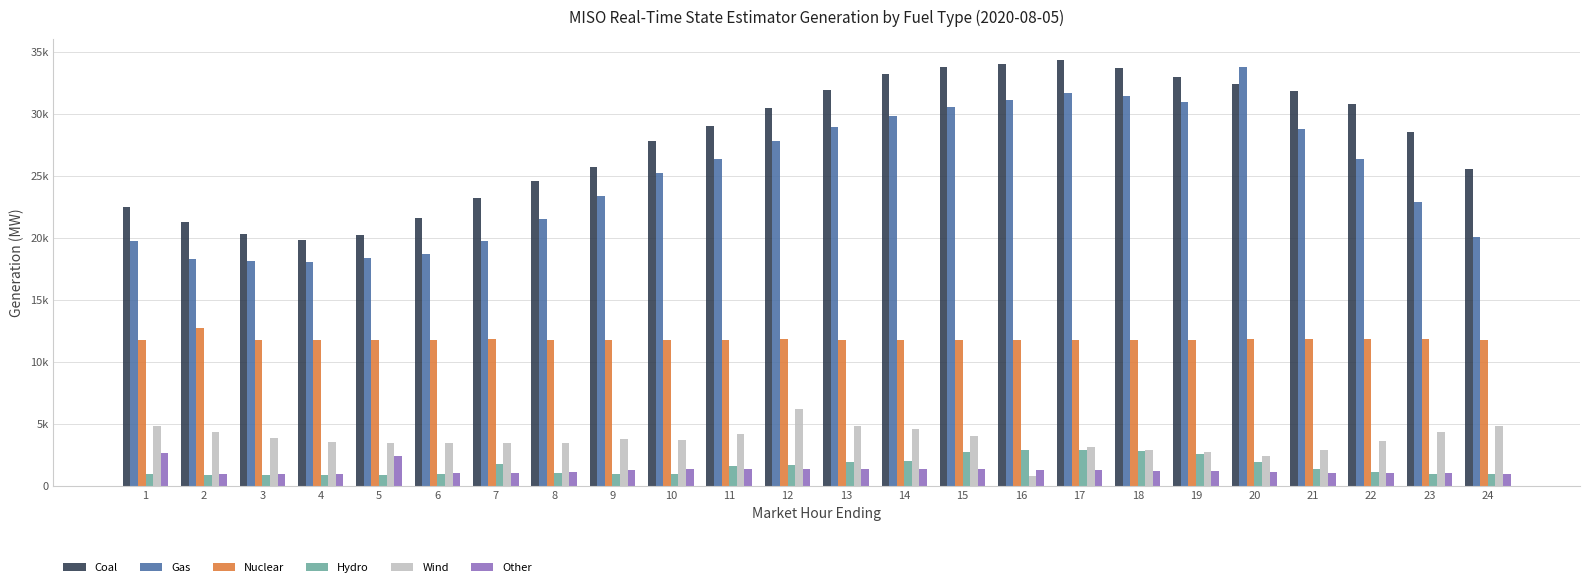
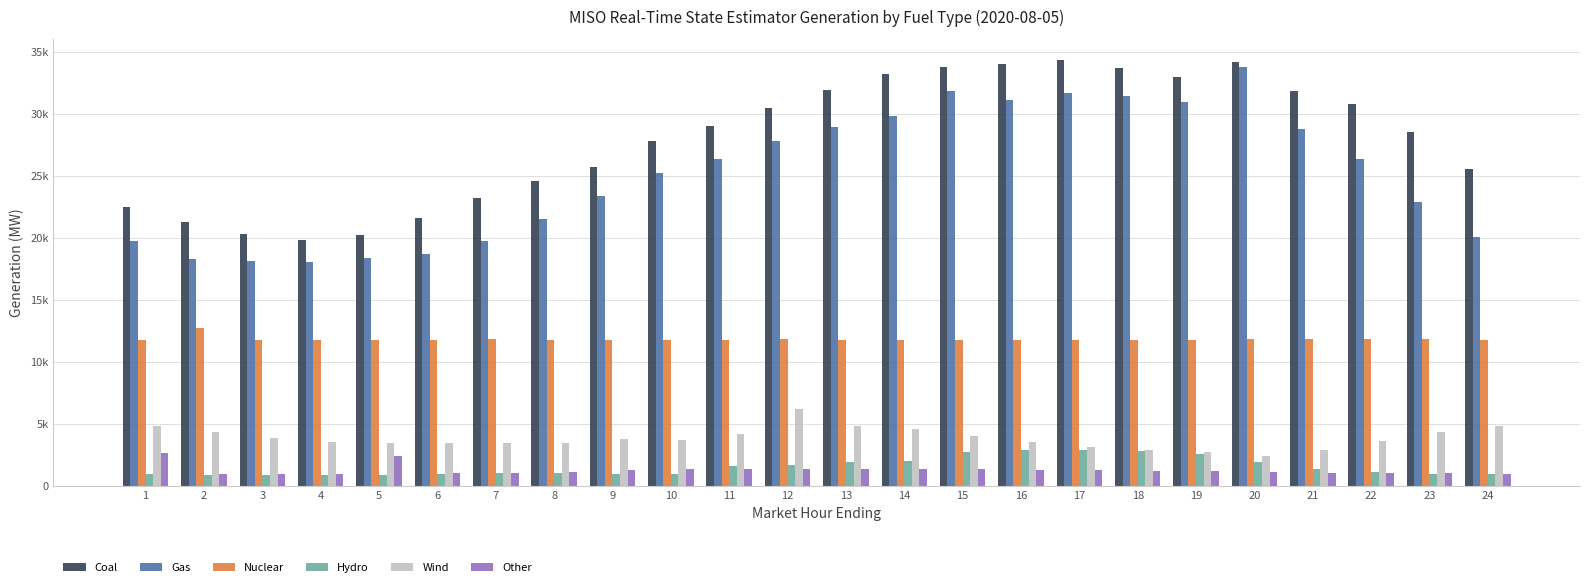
  {
    "Coal": {
      "1": 22400,
      "2": 21200,
      "3": 20300,
      "4": 19800,
      "5": 20200,
      "6": 21600,
      "7": 23200,
      "8": 24600,
      "9": 25700,
      "10": 27800,
      "11": 29000,
      "12": 30400,
      "13": 31900,
      "14": 33200,
      "15": 33700,
      "16": 34000,
      "17": 34300,
      "18": 33700,
      "19": 33000,
-     "20": 32400,
+     "20": 34200,
      "21": 31800,
      "22": 30800,
      "23": 28500,
      "24": 25500
    },
    "Gas": {
      "1": 19700,
      "2": 18300,
      "3": 18100,
      "4": 18000,
      "5": 18400,
      "6": 18700,
      "7": 19800,
      "8": 21500,
      "9": 23300,
      "10": 25200,
      "11": 26400,
      "12": 27800,
      "13": 29000,
      "14": 29800,
-     "15": 30500,
+     "15": 31800,
      "16": 31100,
      "17": 31700,
      "18": 31400,
      "19": 30900,
      "20": 33800,
      "21": 28800,
      "22": 26300,
      "23": 22900,
      "24": 20000
    },
    "Nuclear": {
      "1": 11800,
      "2": 12700,
      "3": 11800,
      "4": 11800,
      "5": 11800,
      "6": 11800,
      "7": 11800,
      "8": 11800,
      "9": 11800,
      "10": 11800,
      "11": 11700,
      "12": 11800,
      "13": 11700,
      "14": 11700,
      "15": 11700,
      "16": 11700,
      "17": 11700,
      "18": 11700,
      "19": 11700,
      "20": 11800,
      "21": 11800,
      "22": 11800,
      "23": 11800,
      "24": 11800
    },
    "Hydro": {
      "1": 900,
      "2": 900,
      "3": 900,
      "4": 900,
      "5": 900,
      "6": 900,
-     "7": 1700,
+     "7": 1000,
      "8": 1000,
      "9": 1000,
      "10": 900,
      "11": 1600,
      "12": 1600,
      "13": 1900,
      "14": 2000,
      "15": 2700,
      "16": 2900,
      "17": 2800,
      "18": 2800,
      "19": 2500,
      "20": 1900,
      "21": 1400,
      "22": 1100,
      "23": 1000,
      "24": 1000
    },
    "Wind": {
      "1": 4800,
      "2": 4300,
      "3": 3800,
      "4": 3500,
      "5": 3400,
      "6": 3500,
      "7": 3500,
      "8": 3400,
      "9": 3700,
      "10": 3700,
      "11": 4100,
      "12": 6200,
      "13": 4800,
      "14": 4600,
      "15": 4000,
-     "16": 800,
+     "16": 3500,
      "17": 3100,
      "18": 2800,
      "19": 2700,
      "20": 2400,
      "21": 2800,
      "22": 3600,
      "23": 4300,
      "24": 4800
    },
    "Other": {
      "1": 2700,
      "2": 1000,
      "3": 1000,
      "4": 1000,
      "5": 2400,
      "6": 1000,
      "7": 1000,
      "8": 1100,
      "9": 1200,
      "10": 1300,
      "11": 1300,
      "12": 1300,
      "13": 1300,
      "14": 1300,
      "15": 1300,
      "16": 1300,
      "17": 1200,
      "18": 1200,
      "19": 1200,
      "20": 1100,
      "21": 1000,
      "22": 1000,
      "23": 1000,
      "24": 900
    }
  }
